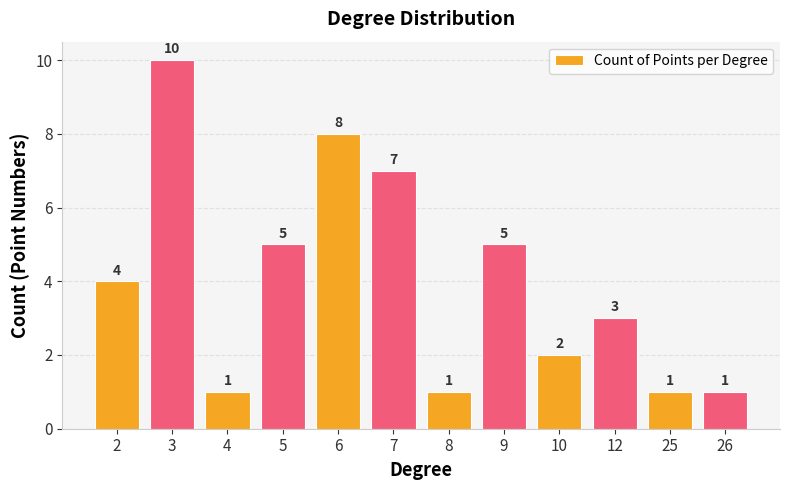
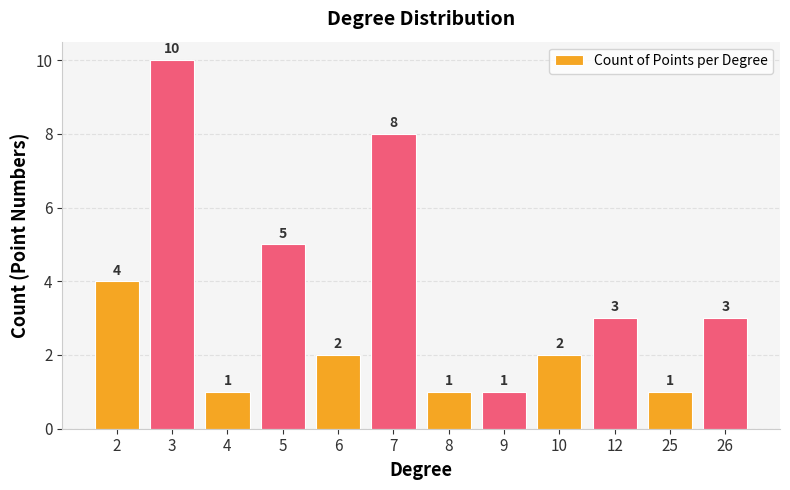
  {
    "2": 4,
    "3": 10,
    "4": 1,
    "5": 5,
-   "6": 8,
-   "7": 7,
+   "6": 2,
+   "7": 8,
    "8": 1,
-   "9": 5,
+   "9": 1,
    "10": 2,
    "12": 3,
    "25": 1,
-   "26": 1
+   "26": 3
  }
